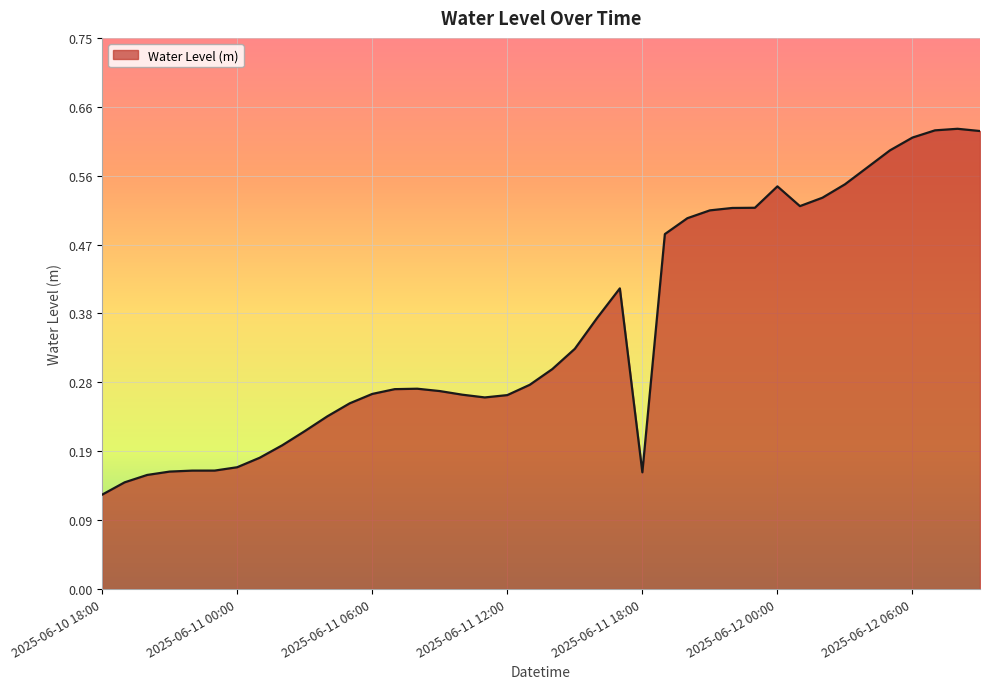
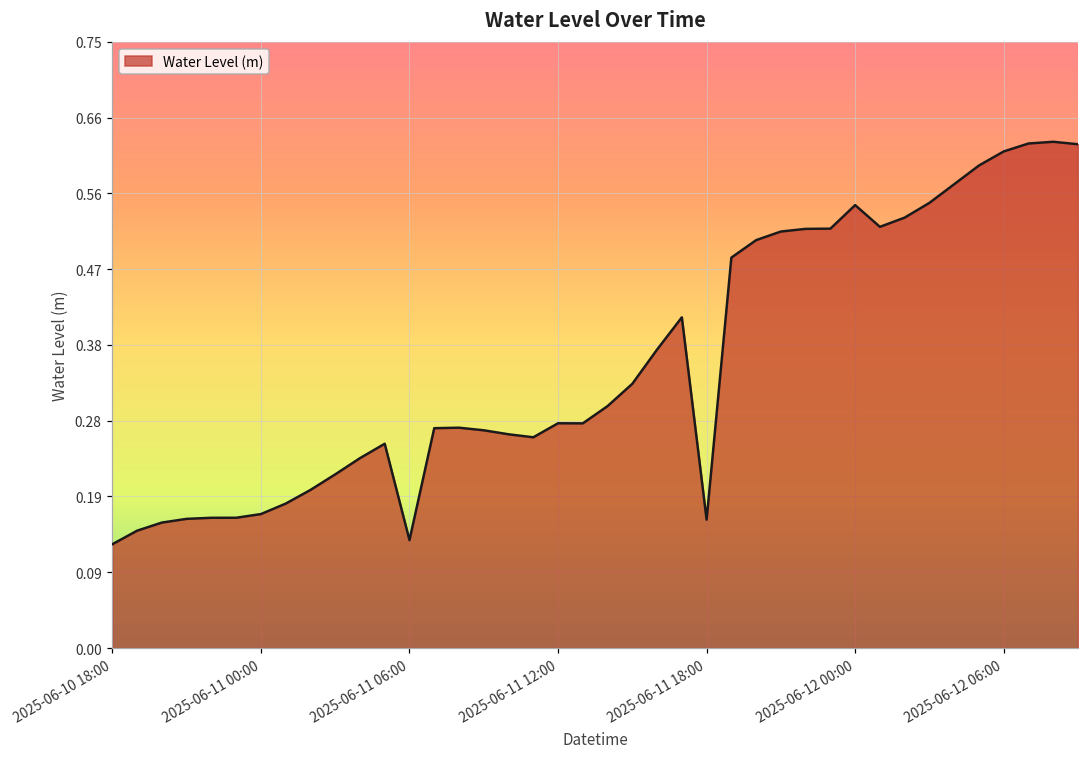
  {
    "2025-06-10 18:00": 0.13,
    "2025-06-11 00:00": 0.17,
-   "2025-06-11 06:00": 0.27,
-   "2025-06-11 12:00": 0.26,
+   "2025-06-11 06:00": 0.13,
+   "2025-06-11 12:00": 0.28,
    "2025-06-11 18:00": 0.16,
    "2025-06-12 00:00": 0.55,
    "2025-06-12 06:00": 0.61
  }
